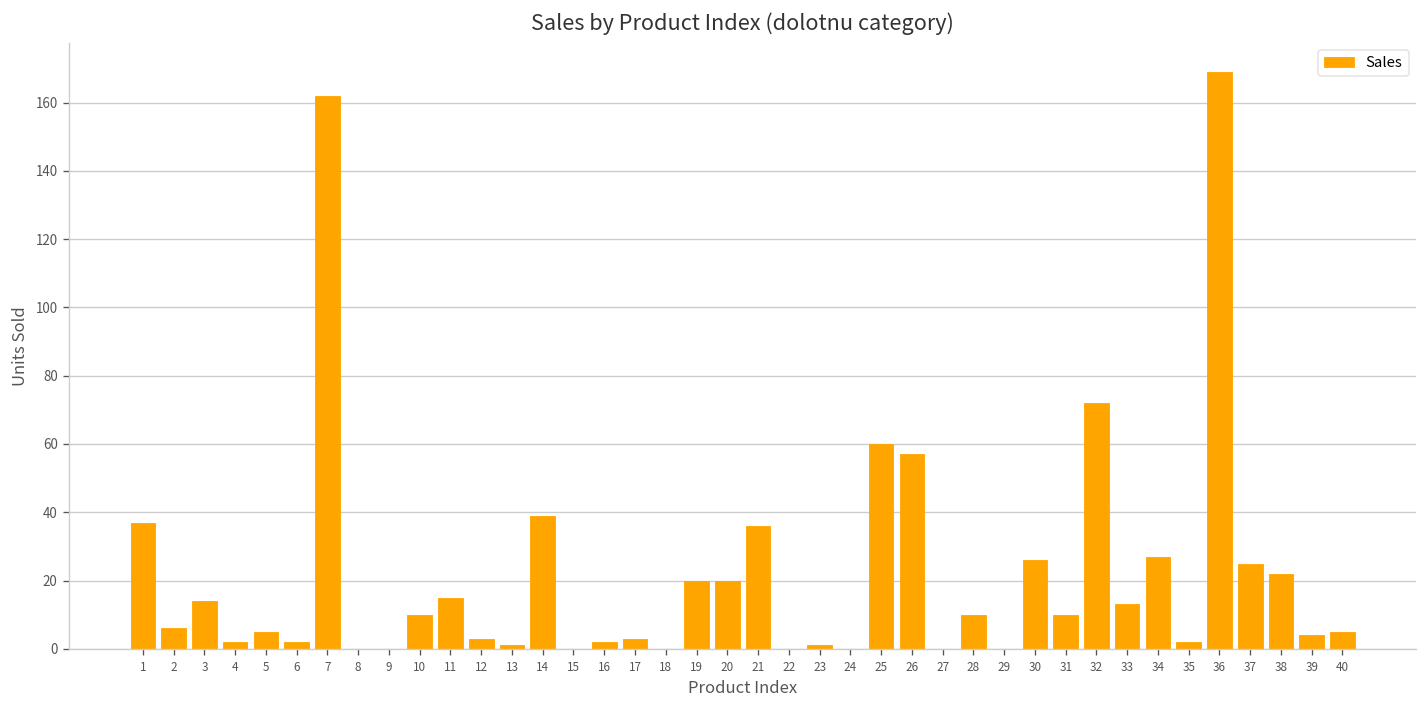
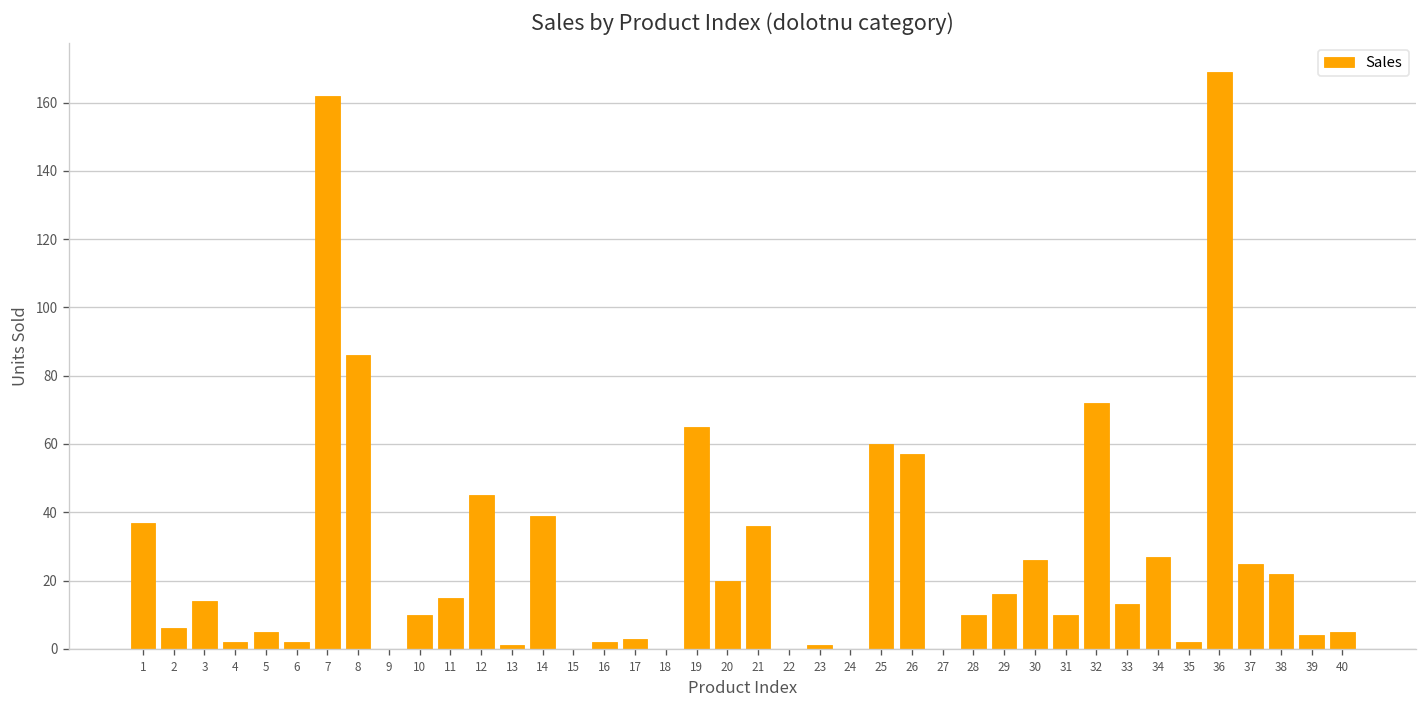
  {
    "1": 37,
    "2": 6,
    "3": 14,
    "4": 2,
    "5": 5,
    "6": 2,
    "7": 162,
-   "8": 0,
+   "8": 86,
    "9": 0,
    "10": 10,
    "11": 15,
-   "12": 3,
+   "12": 45,
    "13": 1,
    "14": 39,
    "15": 0,
    "16": 2,
    "17": 3,
    "18": 0,
-   "19": 20,
+   "19": 65,
    "20": 20,
    "21": 36,
    "22": 0,
    "23": 1,
    "24": 0,
    "25": 60,
    "26": 57,
    "27": 0,
    "28": 10,
-   "29": 0,
+   "29": 16,
    "30": 26,
    "31": 10,
    "32": 72,
    "33": 13,
    "34": 27,
    "35": 2,
    "36": 169,
    "37": 25,
    "38": 22,
    "39": 4,
    "40": 5
  }
